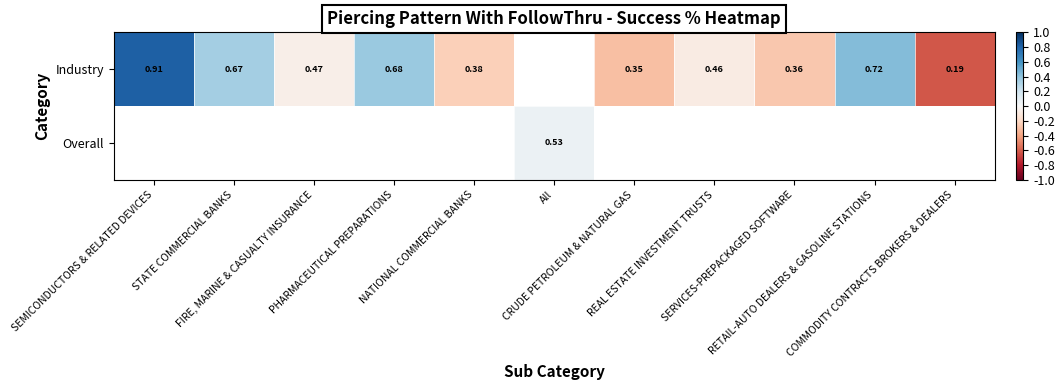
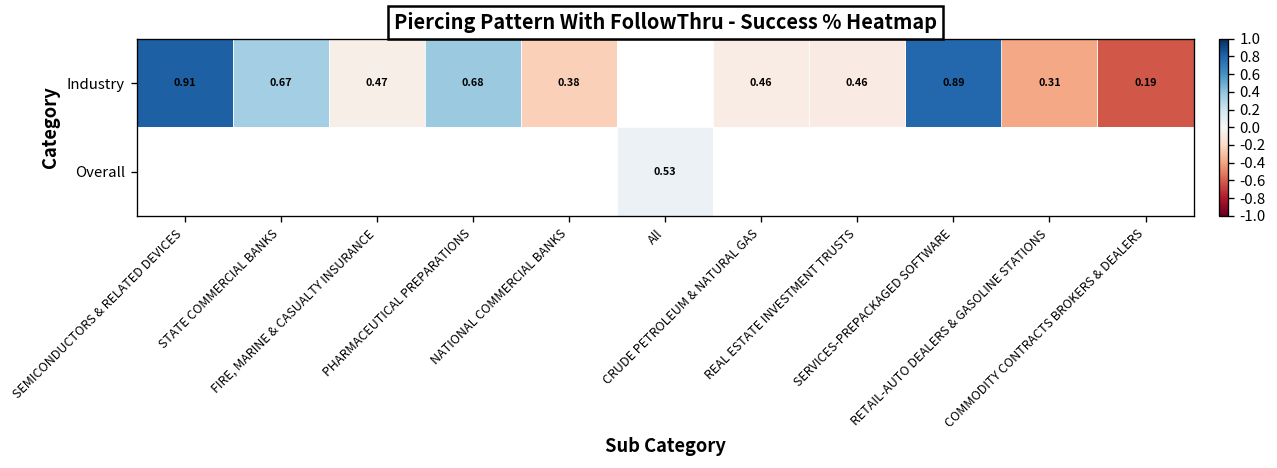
  {
    "Industry": {
      "SEMICONDUCTORS & RELATED DEVICES": 0.91,
      "STATE COMMERCIAL BANKS": 0.67,
      "FIRE, MARINE & CASUALTY INSURANCE": 0.47,
      "PHARMACEUTICAL PREPARATIONS": 0.68,
      "NATIONAL COMMERCIAL BANKS": 0.38,
-     "CRUDE PETROLEUM & NATURAL GAS": 0.35,
+     "CRUDE PETROLEUM & NATURAL GAS": 0.46,
      "REAL ESTATE INVESTMENT TRUSTS": 0.46,
-     "SERVICES-PREPACKAGED SOFTWARE": 0.36,
-     "RETAIL-AUTO DEALERS & GASOLINE STATIONS": 0.72,
+     "SERVICES-PREPACKAGED SOFTWARE": 0.89,
+     "RETAIL-AUTO DEALERS & GASOLINE STATIONS": 0.31,
      "COMMODITY CONTRACTS BROKERS & DEALERS": 0.19
    },
    "Overall": {
      "All": 0.53
    }
  }
